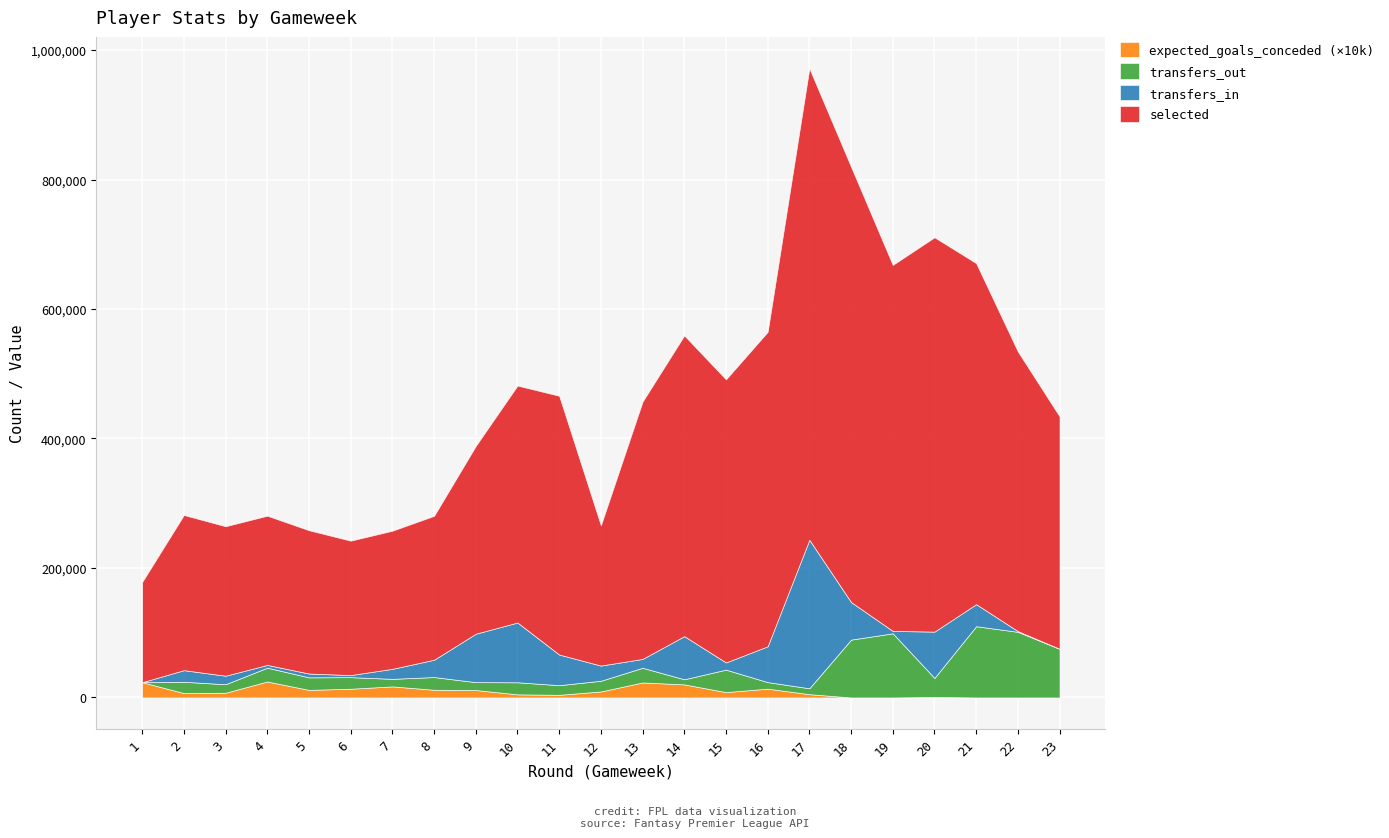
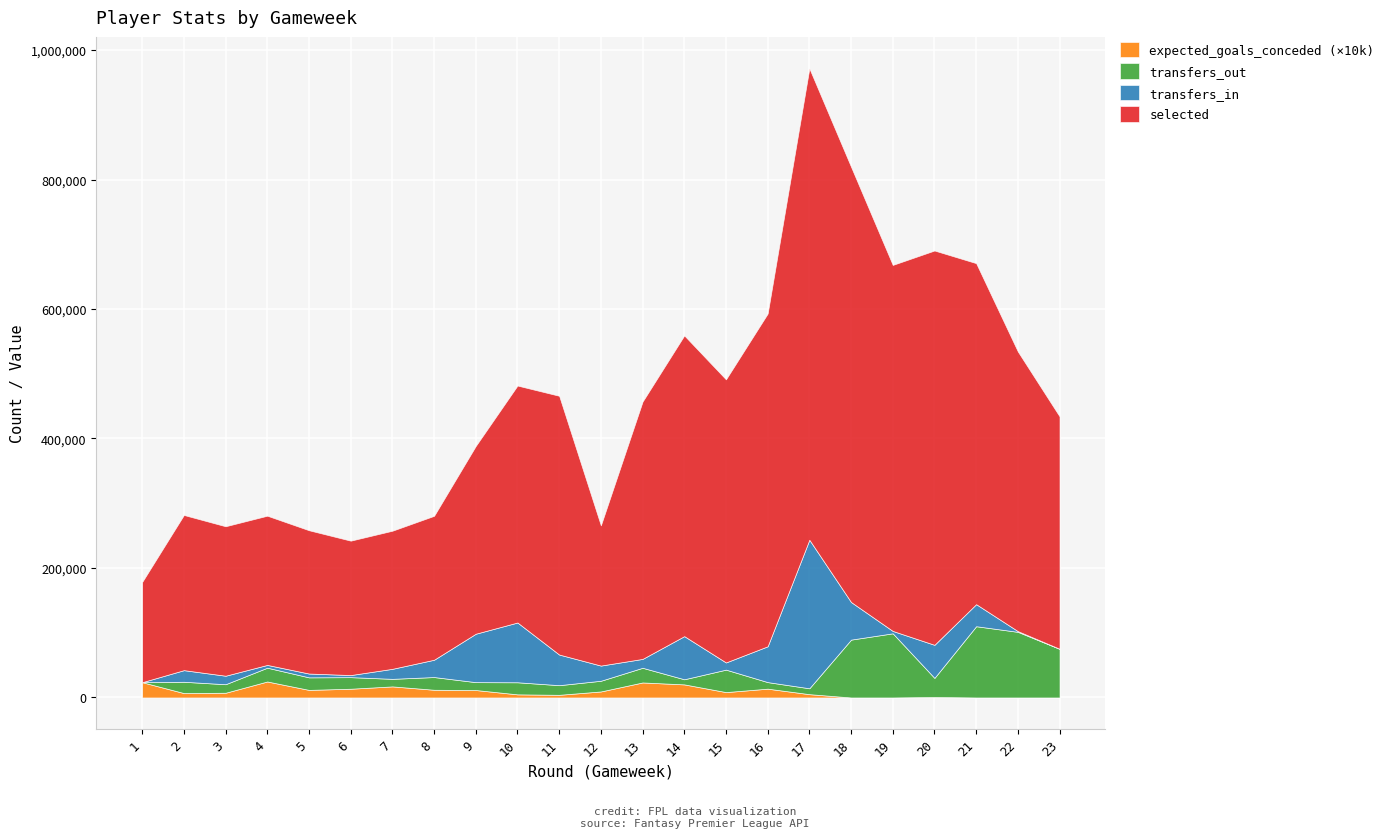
  {
    "expected_goals_conceded (×10k)": {
      "2": "10,000",
      "3": "10,000",
      "4": "20,000",
      "5": "10,000",
      "6": "10,000",
      "7": "20,000",
      "8": "10,000",
      "9": "10,000",
      "10": "0",
      "11": "0",
      "12": "10,000",
      "13": "20,000",
      "14": "20,000",
      "15": "10,000",
      "16": "10,000",
      "17": "10,000",
      "18": "0",
      "19": "0",
      "21": "0",
      "22": "0",
      "23": "0"
    },
    "transfers_out": {
      "2": "20,000",
      "3": "10,000",
      "4": "20,000",
      "5": "20,000",
      "7": "10,000",
      "8": "20,000",
      "9": "10,000",
      "10": "20,000",
      "11": "10,000",
      "12": "20,000",
      "13": "20,000",
      "14": "10,000",
      "15": "30,000",
      "16": "10,000",
      "17": "10,000",
      "18": "90,000",
      "20": "30,000",
      "21": "110,000"
    },
    "transfers_in": {
      "2": "20,000",
      "3": "10,000",
      "4": "0",
      "5": "10,000",
      "7": "20,000",
      "8": "30,000",
      "9": "70,000",
      "10": "90,000",
      "11": "50,000",
      "12": "20,000",
      "13": "10,000",
      "14": "70,000",
      "15": "10,000",
      "16": "60,000",
      "17": "230,000",
      "18": "60,000",
-     "20": "70,000",
+     "20": "50,000",
      "21": "30,000"
    },
    "selected": {
      "1": "150,000",
      "2": "240,000",
      "3": "230,000",
      "4": "230,000",
      "5": "220,000",
      "6": "210,000",
      "7": "210,000",
      "8": "220,000",
      "9": "290,000",
      "10": "370,000",
      "11": "400,000",
      "12": "220,000",
      "13": "400,000",
      "14": "460,000",
      "15": "440,000",
-     "16": "490,000",
+     "16": "510,000",
      "17": "730,000",
      "18": "670,000",
      "19": "570,000",
      "20": "610,000",
      "21": "530,000",
      "22": "430,000",
      "23": "360,000"
    }
  }
